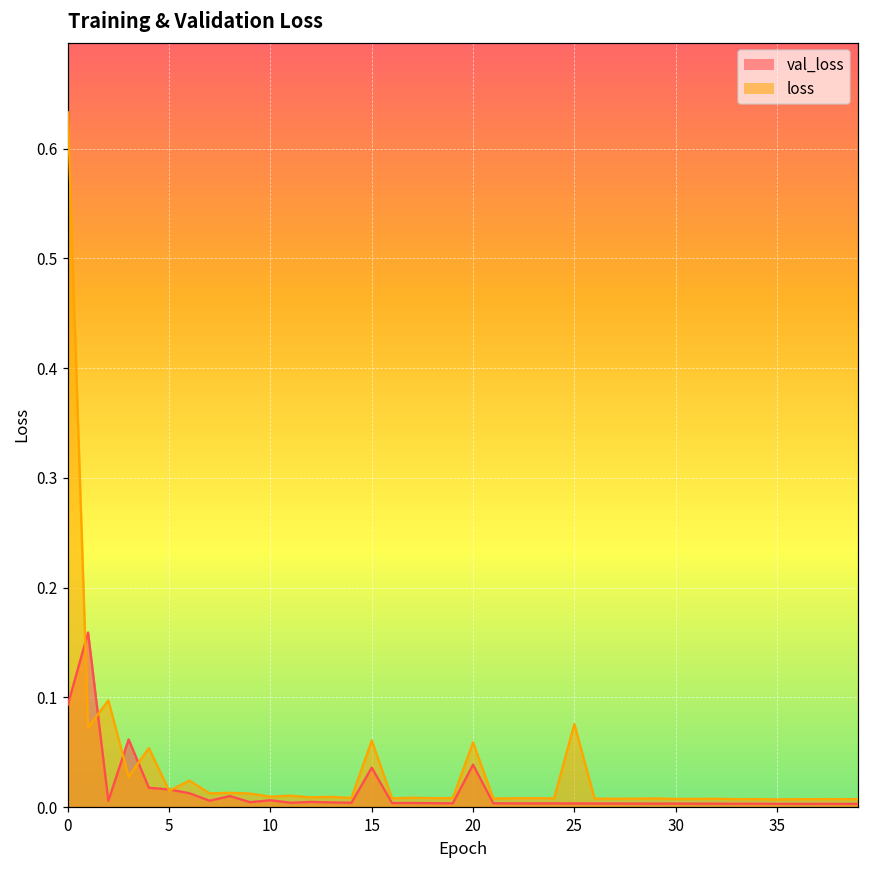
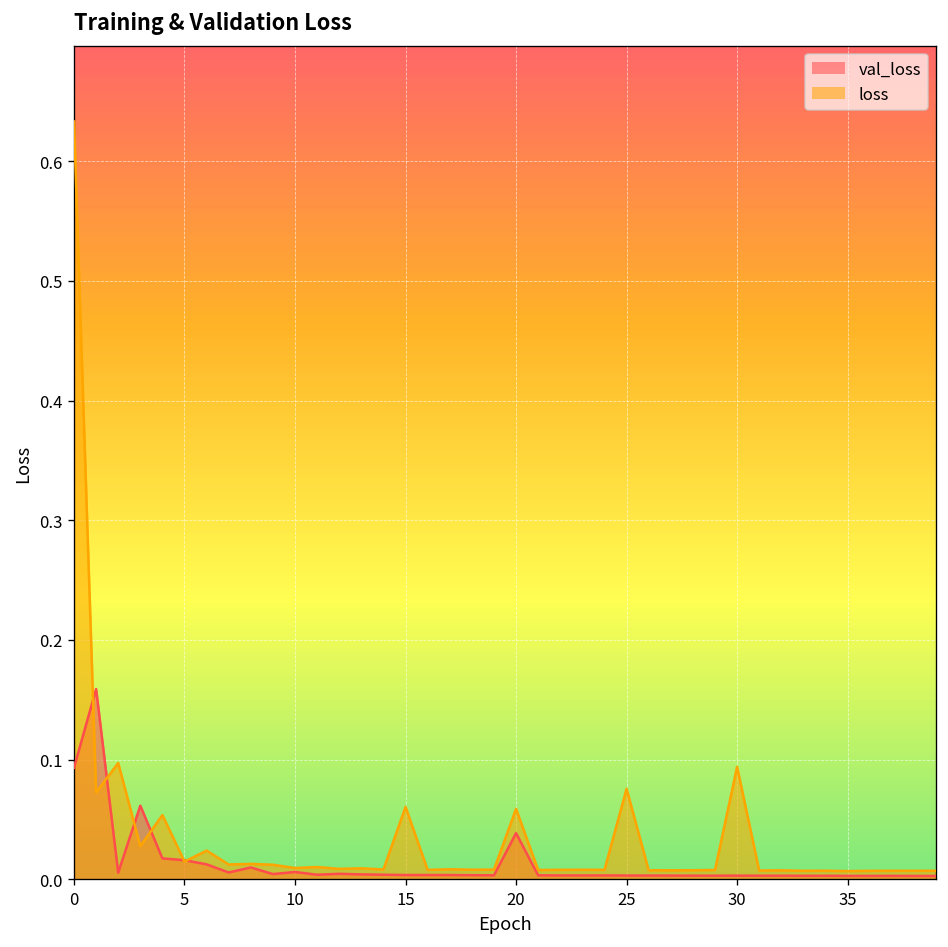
  {
    "val_loss": {
      "0": 0.09,
      "10": 0.01,
-     "15": 0.04,
+     "15": 0.00,
      "20": 0.04,
      "25": 0.00,
      "30": 0.00,
      "35": 0.00
    },
    "loss": {
      "0": 0.63,
      "10": 0.01,
      "15": 0.06,
      "20": 0.06,
      "25": 0.08,
-     "30": 0.01,
+     "30": 0.09,
      "35": 0.01
    }
  }
